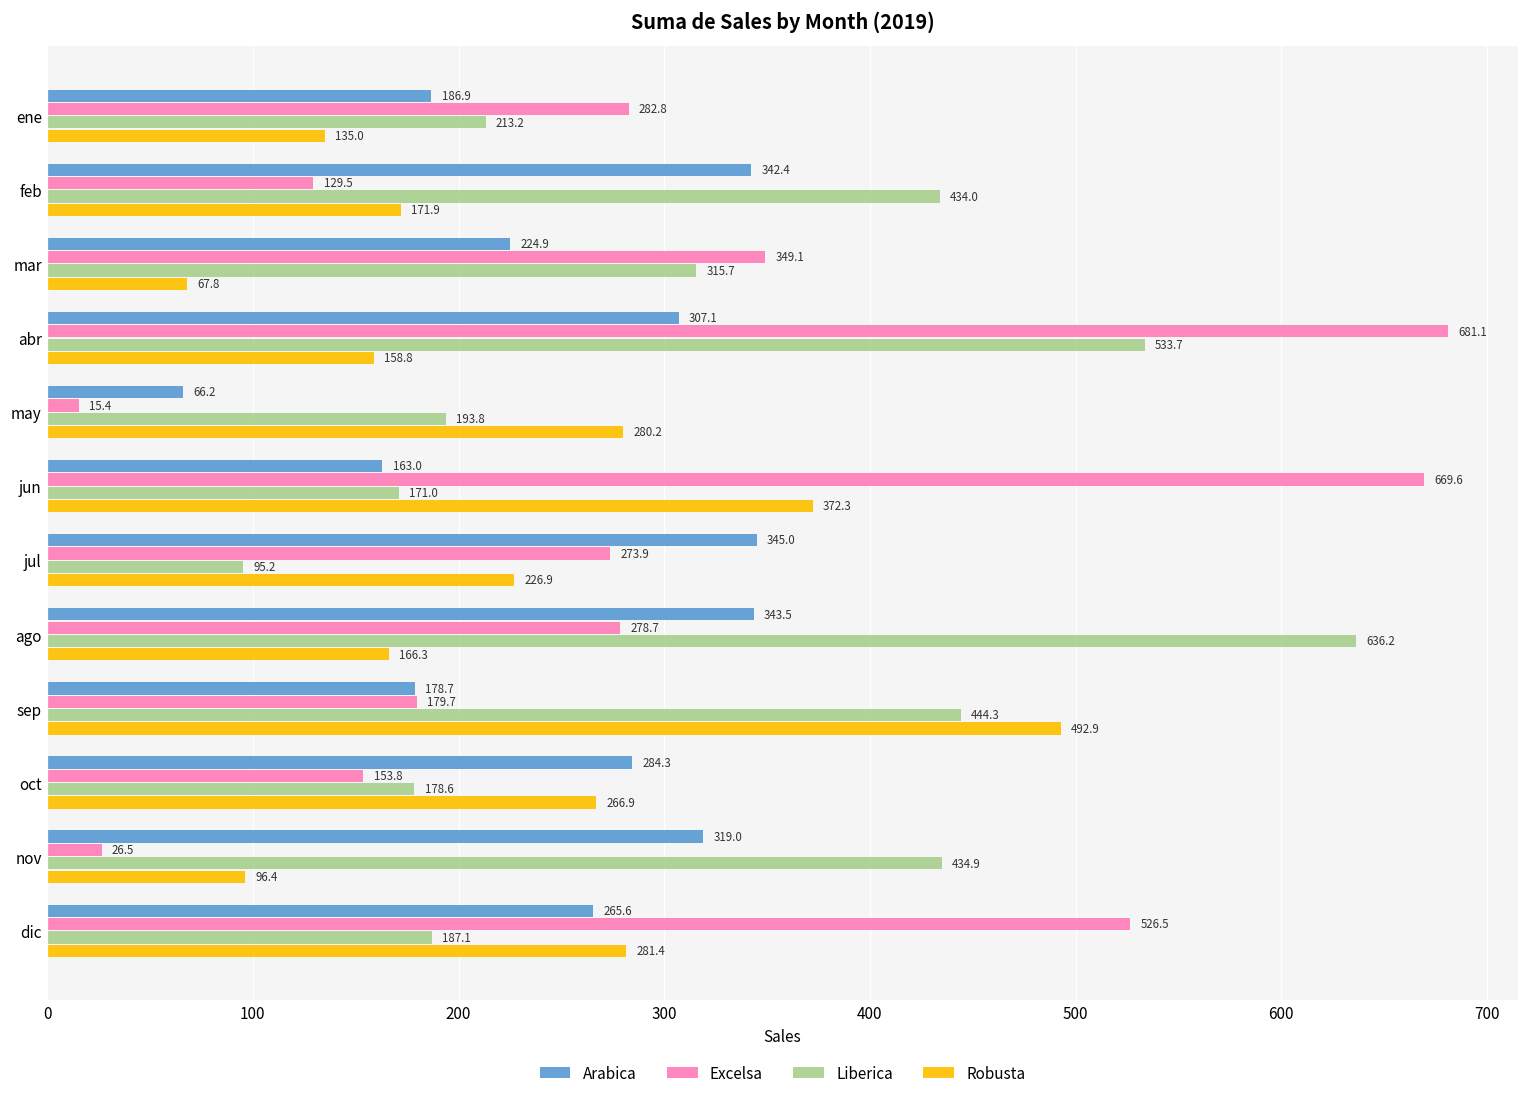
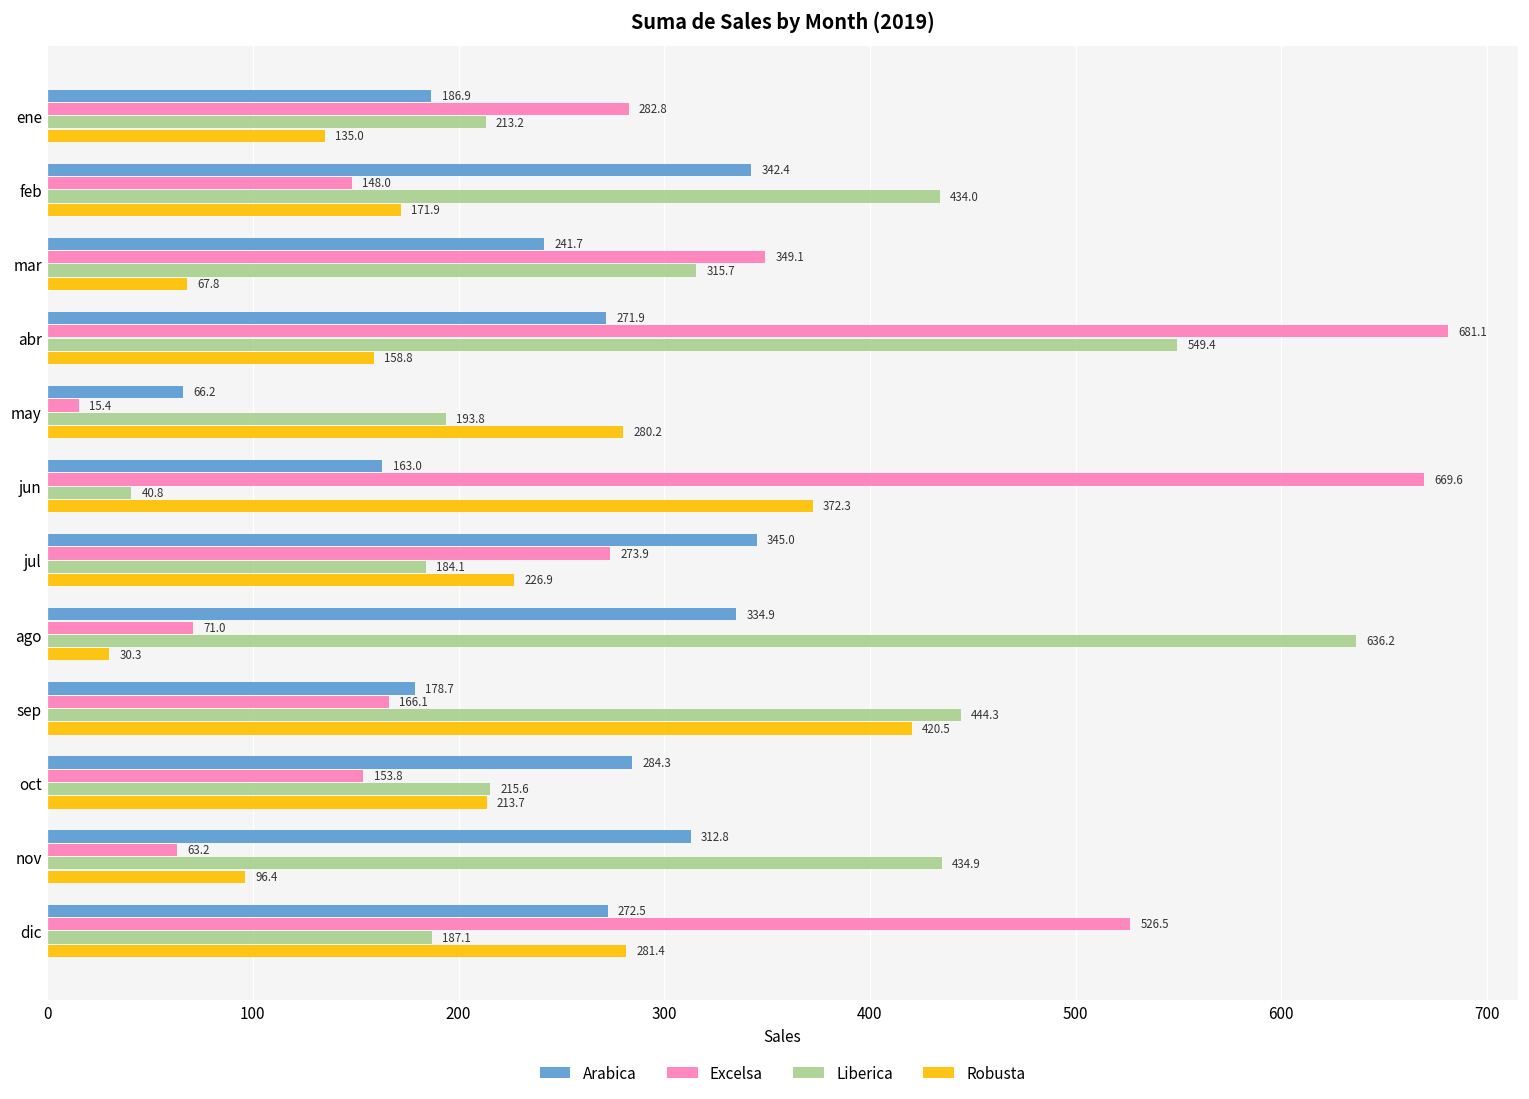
  {
    "Arabica": {
      "ene": 186.9,
      "feb": 342.4,
-     "mar": 224.9,
-     "abr": 307.1,
+     "mar": 241.7,
+     "abr": 271.9,
      "may": 66.2,
      "jun": 163.0,
      "jul": 345.0,
-     "ago": 343.5,
+     "ago": 334.9,
      "sep": 178.7,
      "oct": 284.3,
-     "nov": 319.0,
-     "dic": 265.6
+     "nov": 312.8,
+     "dic": 272.5
    },
    "Excelsa": {
      "ene": 282.8,
-     "feb": 129.5,
+     "feb": 148.0,
      "mar": 349.1,
      "abr": 681.1,
      "may": 15.4,
      "jun": 669.6,
      "jul": 273.9,
-     "ago": 278.7,
-     "sep": 179.7,
+     "ago": 71.0,
+     "sep": 166.1,
      "oct": 153.8,
-     "nov": 26.5,
+     "nov": 63.2,
      "dic": 526.5
    },
    "Liberica": {
      "ene": 213.2,
      "feb": 434.0,
      "mar": 315.7,
-     "abr": 533.7,
+     "abr": 549.4,
      "may": 193.8,
-     "jun": 171.0,
-     "jul": 95.2,
+     "jun": 40.8,
+     "jul": 184.1,
      "ago": 636.2,
      "sep": 444.3,
-     "oct": 178.6,
+     "oct": 215.6,
      "nov": 434.9,
      "dic": 187.1
    },
    "Robusta": {
      "ene": 135.0,
      "feb": 171.9,
      "mar": 67.8,
      "abr": 158.8,
      "may": 280.2,
      "jun": 372.3,
      "jul": 226.9,
-     "ago": 166.3,
-     "sep": 492.9,
-     "oct": 266.9,
+     "ago": 30.3,
+     "sep": 420.5,
+     "oct": 213.7,
      "nov": 96.4,
      "dic": 281.4
    }
  }
